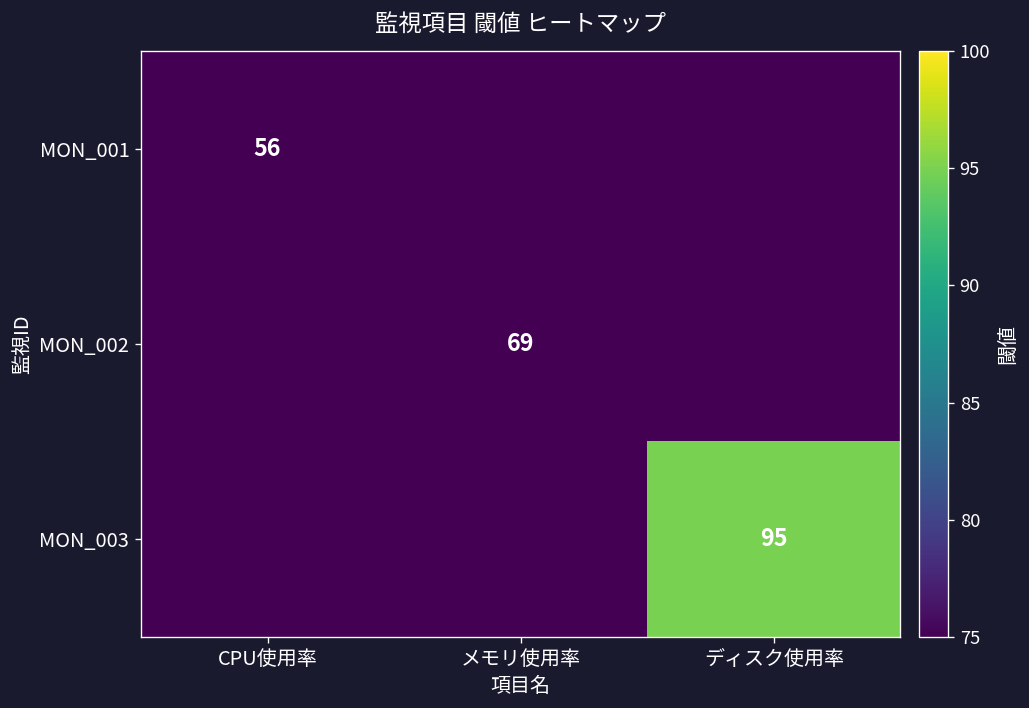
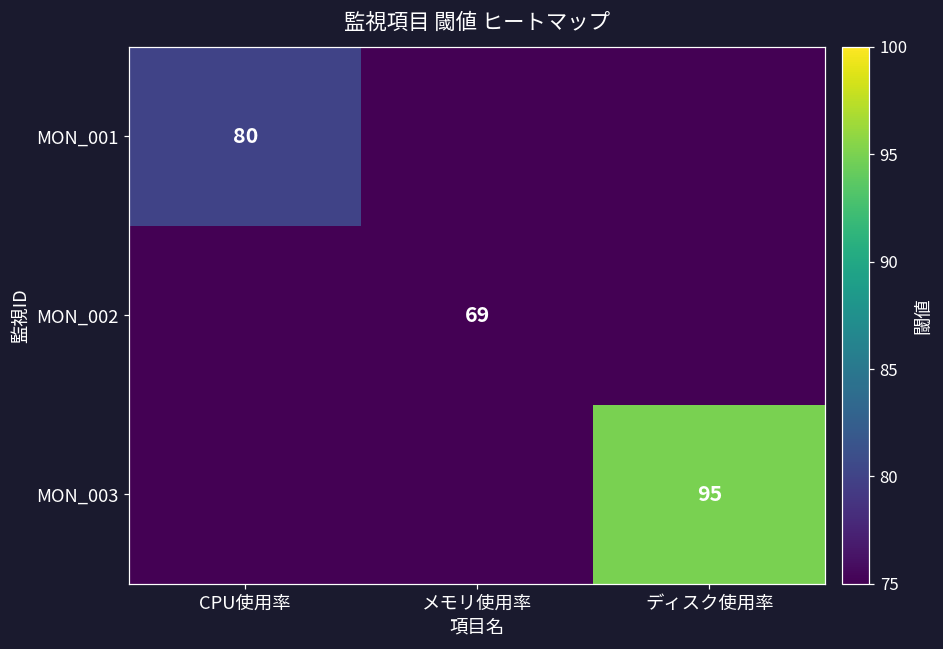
  {
    "MON_001": {
-     "CPU使用率": 56
+     "CPU使用率": 80
    },
    "MON_002": {
      "メモリ使用率": 69
    },
    "MON_003": {
      "ディスク使用率": 95
    }
  }
